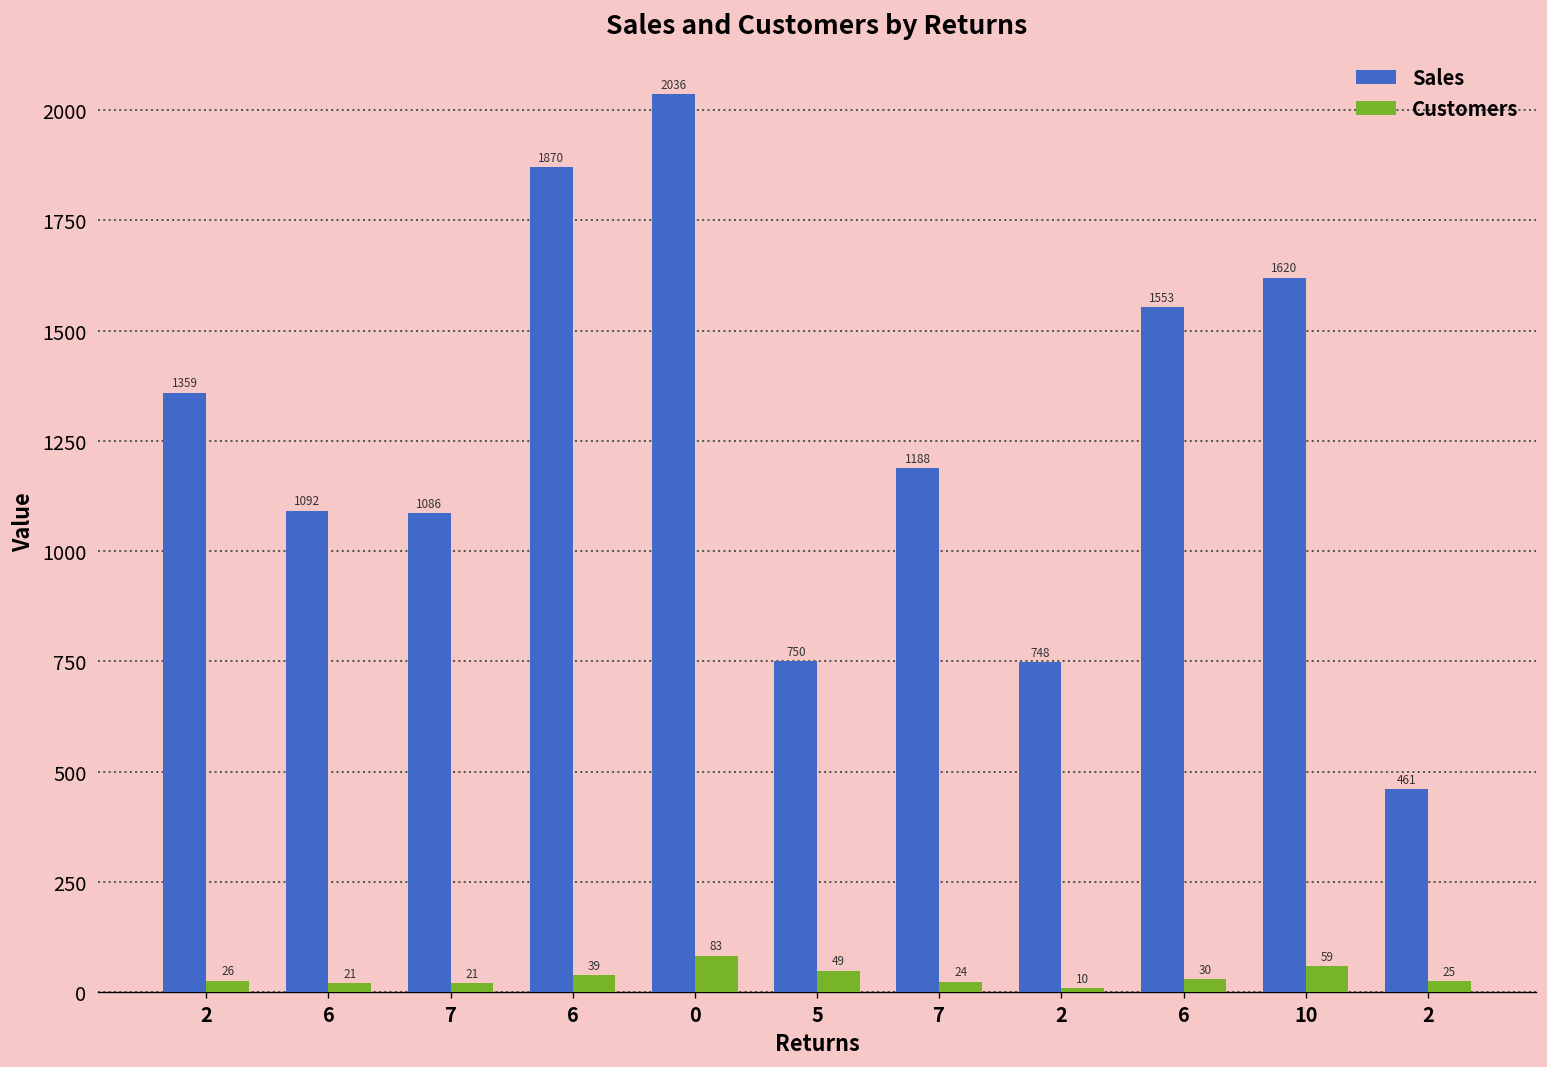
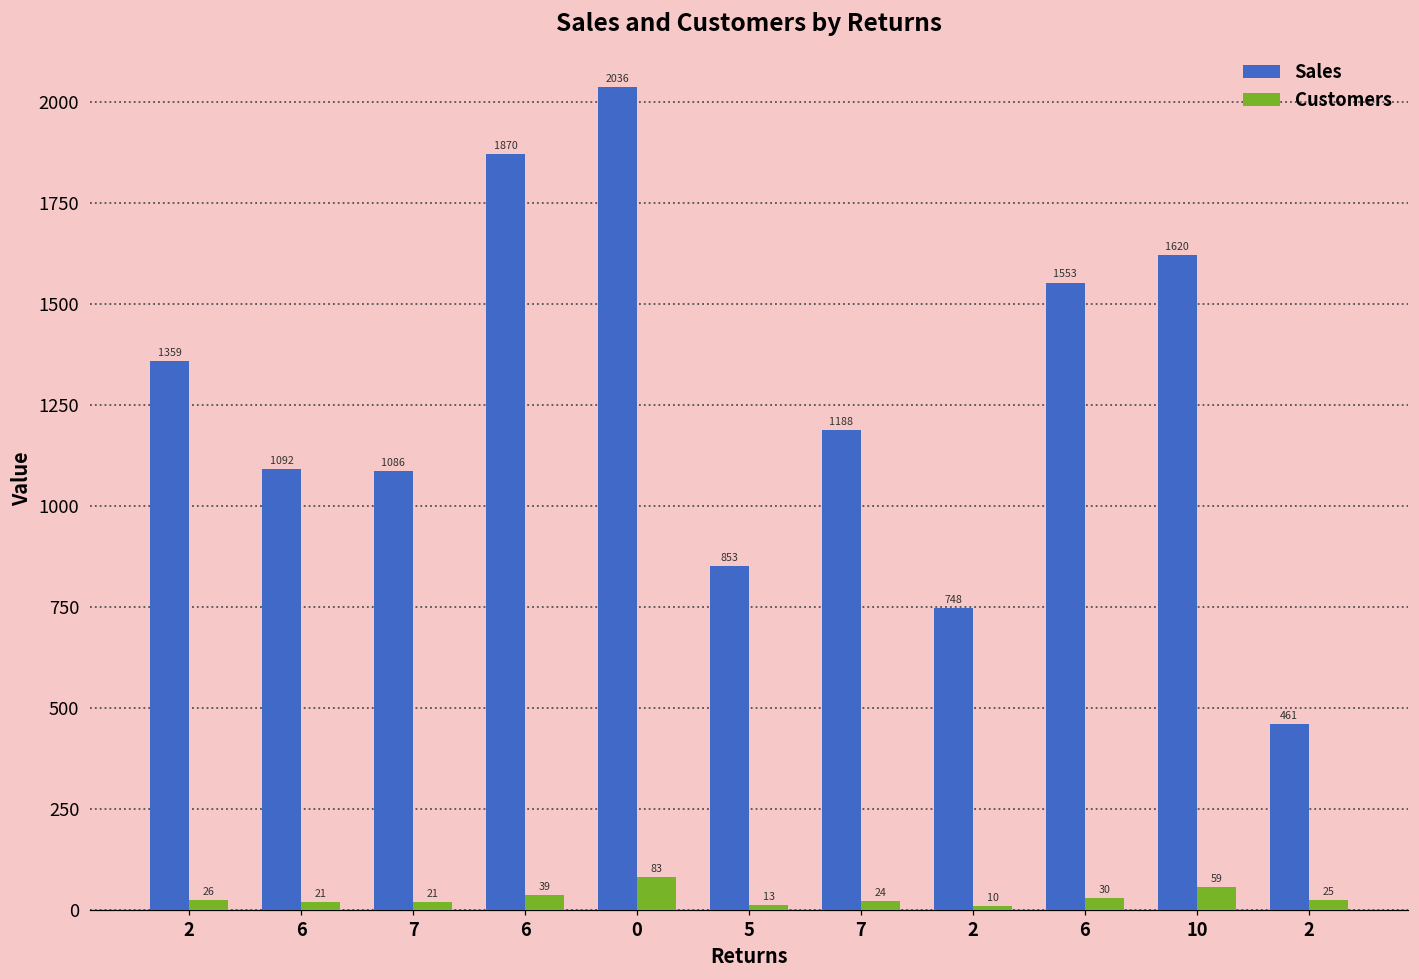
  {
    "Sales": {
      "0": 2036,
-     "5": 750,
+     "5": 853,
      "10": 1620
    },
    "Customers": {
      "0": 83,
-     "5": 49,
+     "5": 13,
      "10": 59
    }
  }
